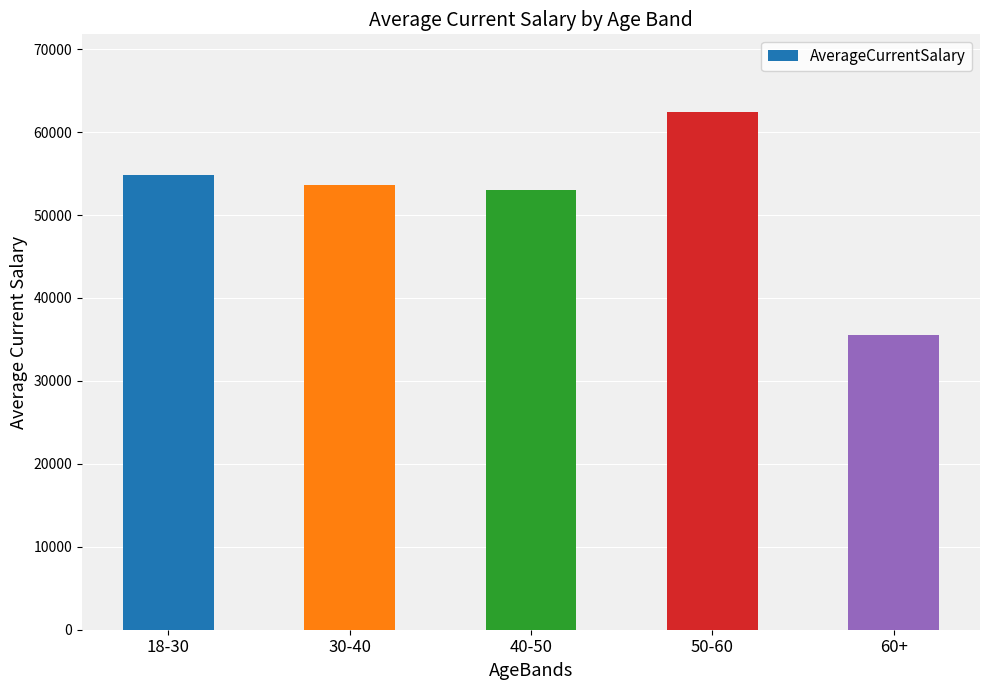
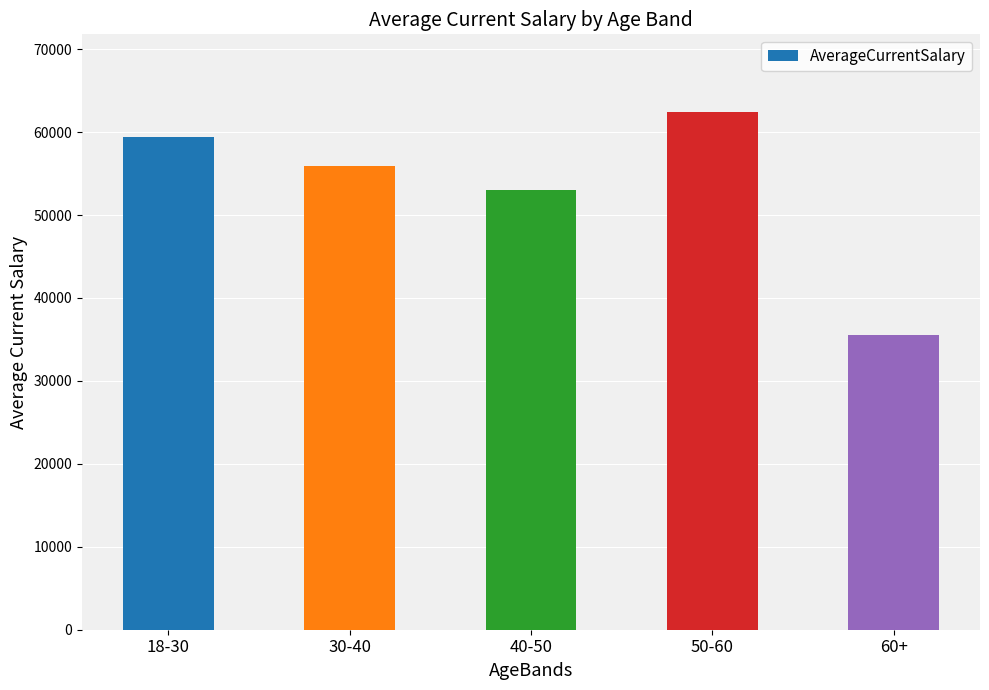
  {
-   "18-30": 55000,
-   "30-40": 54000,
+   "18-30": 59000,
+   "30-40": 56000,
    "40-50": 53000,
    "50-60": 62000,
    "60+": 36000
  }
